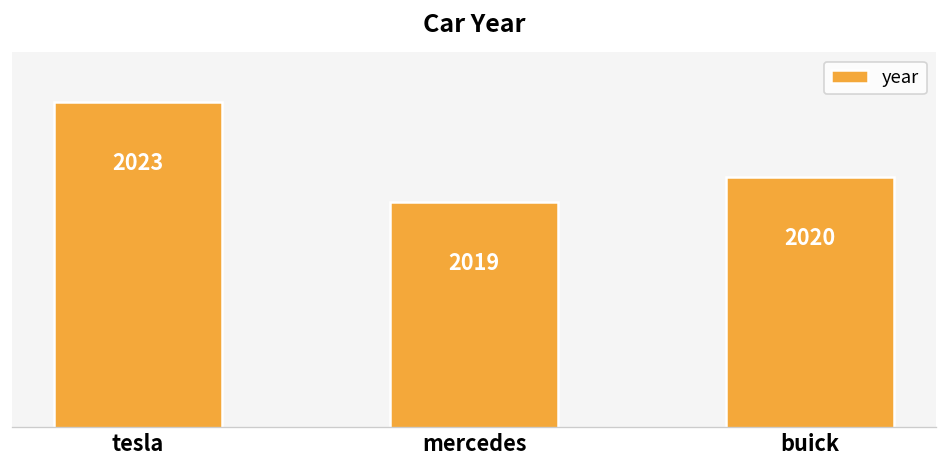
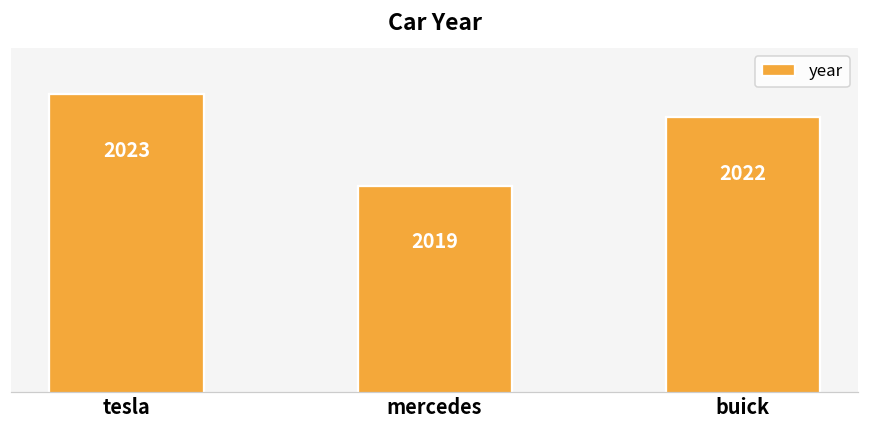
  {
    "tesla": 2023,
    "mercedes": 2019,
-   "buick": 2020
+   "buick": 2022
  }
